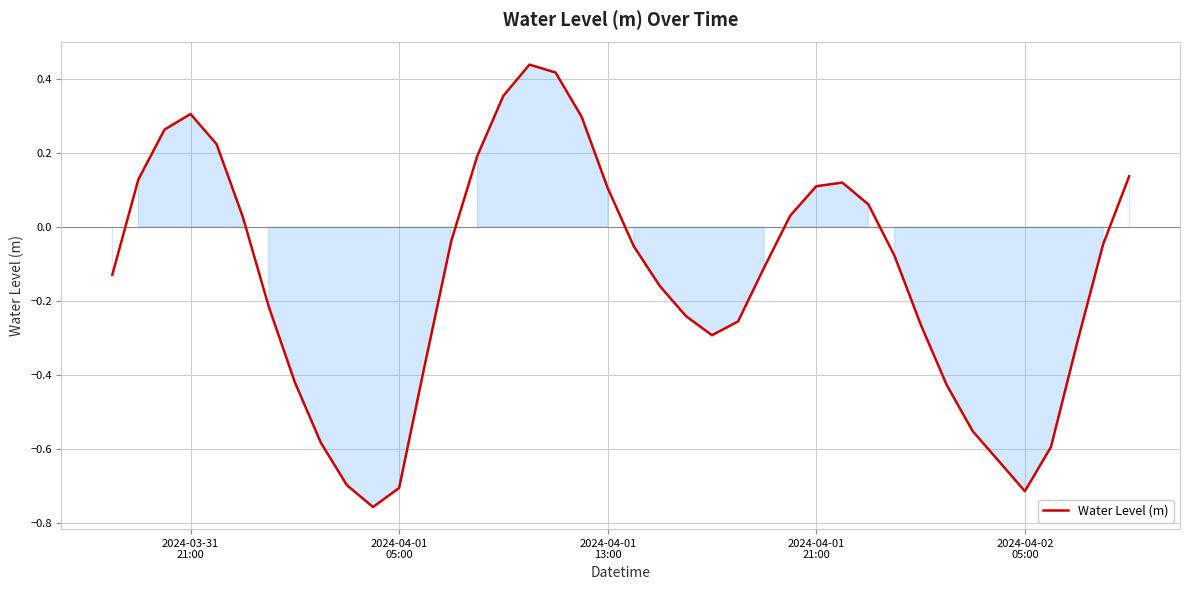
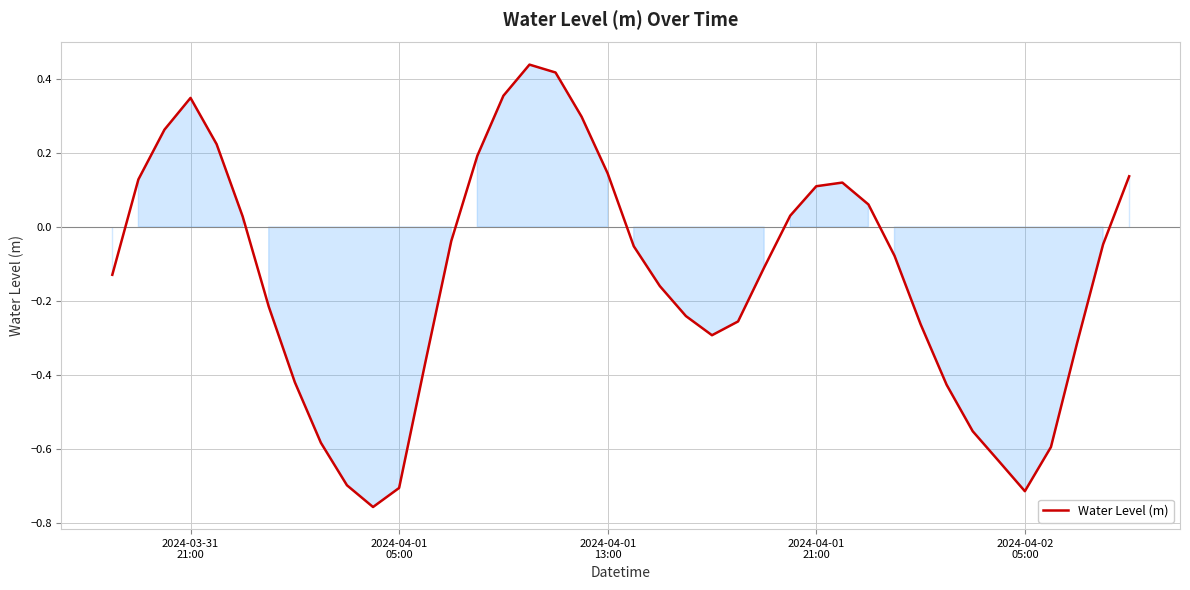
  {
-   "2024-03-31 21:00": 0.31,
+   "2024-03-31 21:00": 0.35,
    "2024-04-01 05:00": -0.70,
-   "2024-04-01 13:00": 0.11,
+   "2024-04-01 13:00": 0.14,
    "2024-04-01 21:00": 0.11,
    "2024-04-02 05:00": -0.71
  }
